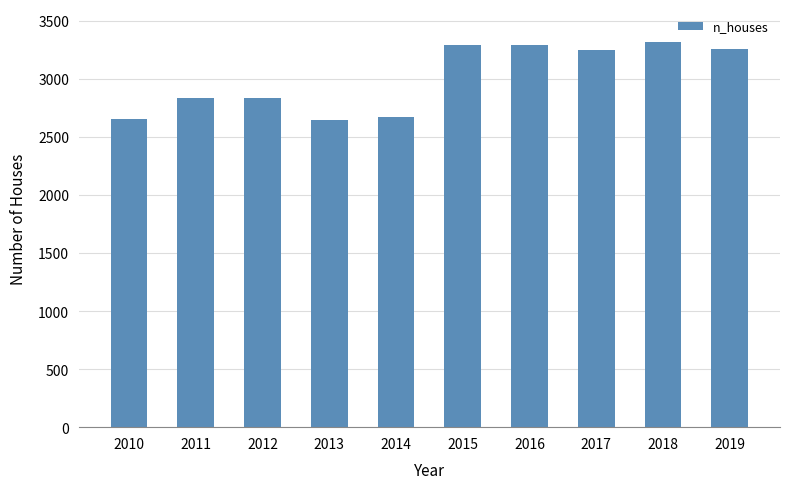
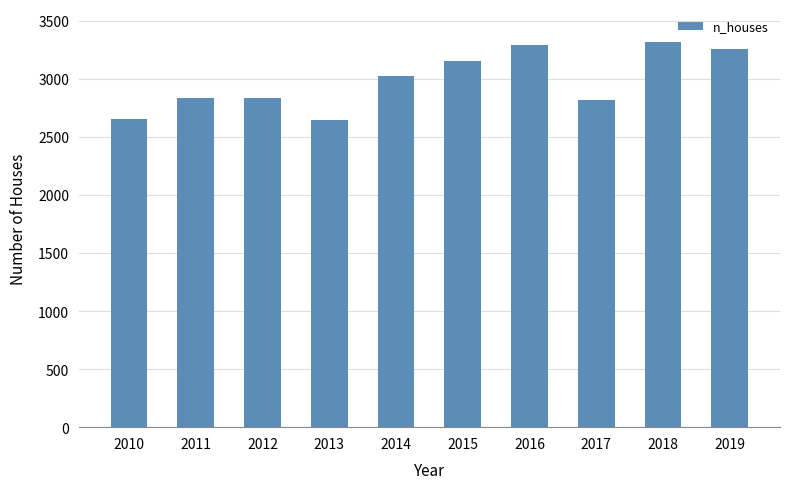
  {
    "2010": 2660,
    "2011": 2840,
    "2012": 2830,
    "2013": 2640,
-   "2014": 2670,
-   "2015": 3290,
+   "2014": 3030,
+   "2015": 3150,
    "2016": 3290,
-   "2017": 3250,
+   "2017": 2820,
    "2018": 3310,
    "2019": 3260
  }
